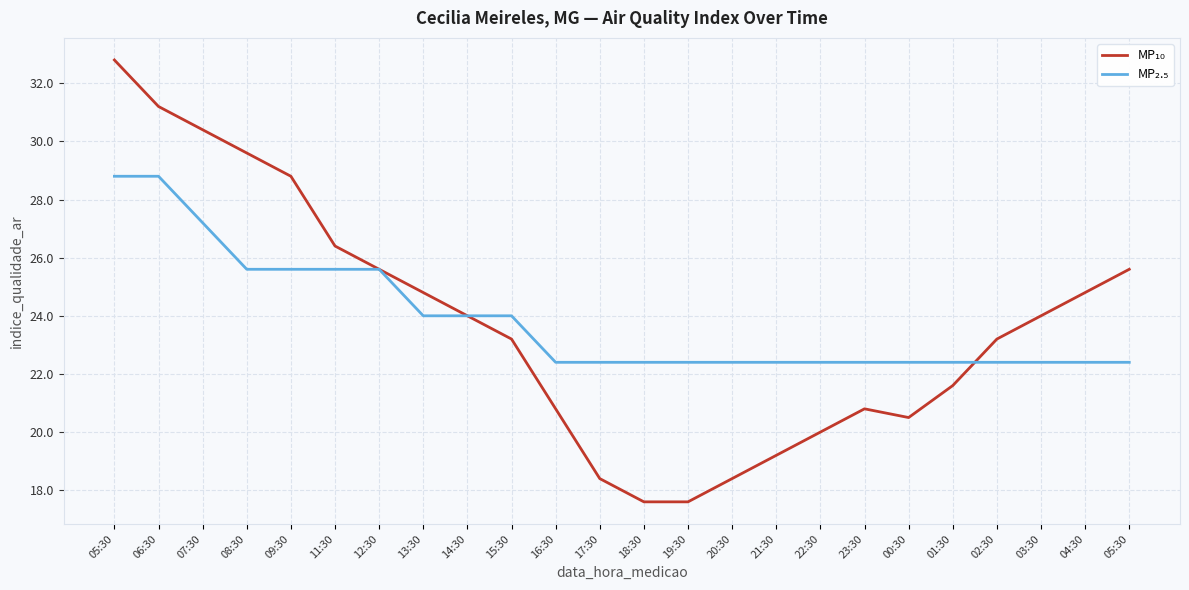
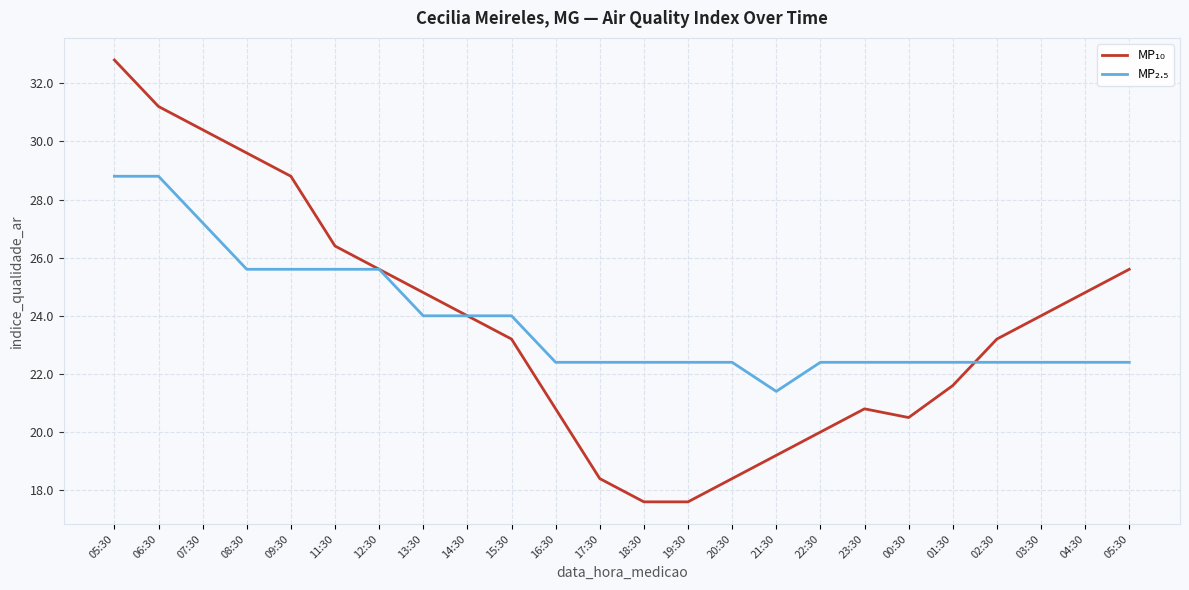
  {
    "MP₁₀": {
      "06:30": 31.2,
      "07:30": 30.4,
      "08:30": 29.6,
      "09:30": 28.8,
      "11:30": 26.4,
      "13:30": 24.8,
      "15:30": 23.2,
      "16:30": 20.8,
      "17:30": 18.4,
      "18:30": 17.6,
      "19:30": 17.6,
      "20:30": 18.4,
      "21:30": 19.2,
      "22:30": 20.0,
      "23:30": 20.8,
      "00:30": 20.5,
      "01:30": 21.6,
      "02:30": 23.2,
      "03:30": 24.0,
      "04:30": 24.8
    },
    "MP₂.₅": {
      "06:30": 28.8,
      "07:30": 27.2,
      "08:30": 25.6,
      "09:30": 25.6,
      "11:30": 25.6,
      "13:30": 24.0,
      "15:30": 24.0,
      "16:30": 22.4,
      "17:30": 22.4,
      "18:30": 22.4,
      "19:30": 22.4,
      "20:30": 22.4,
-     "21:30": 22.4,
+     "21:30": 21.4,
      "22:30": 22.4,
      "23:30": 22.4,
      "00:30": 22.4,
      "01:30": 22.4,
      "02:30": 22.4,
      "03:30": 22.4,
      "04:30": 22.4
    }
  }
